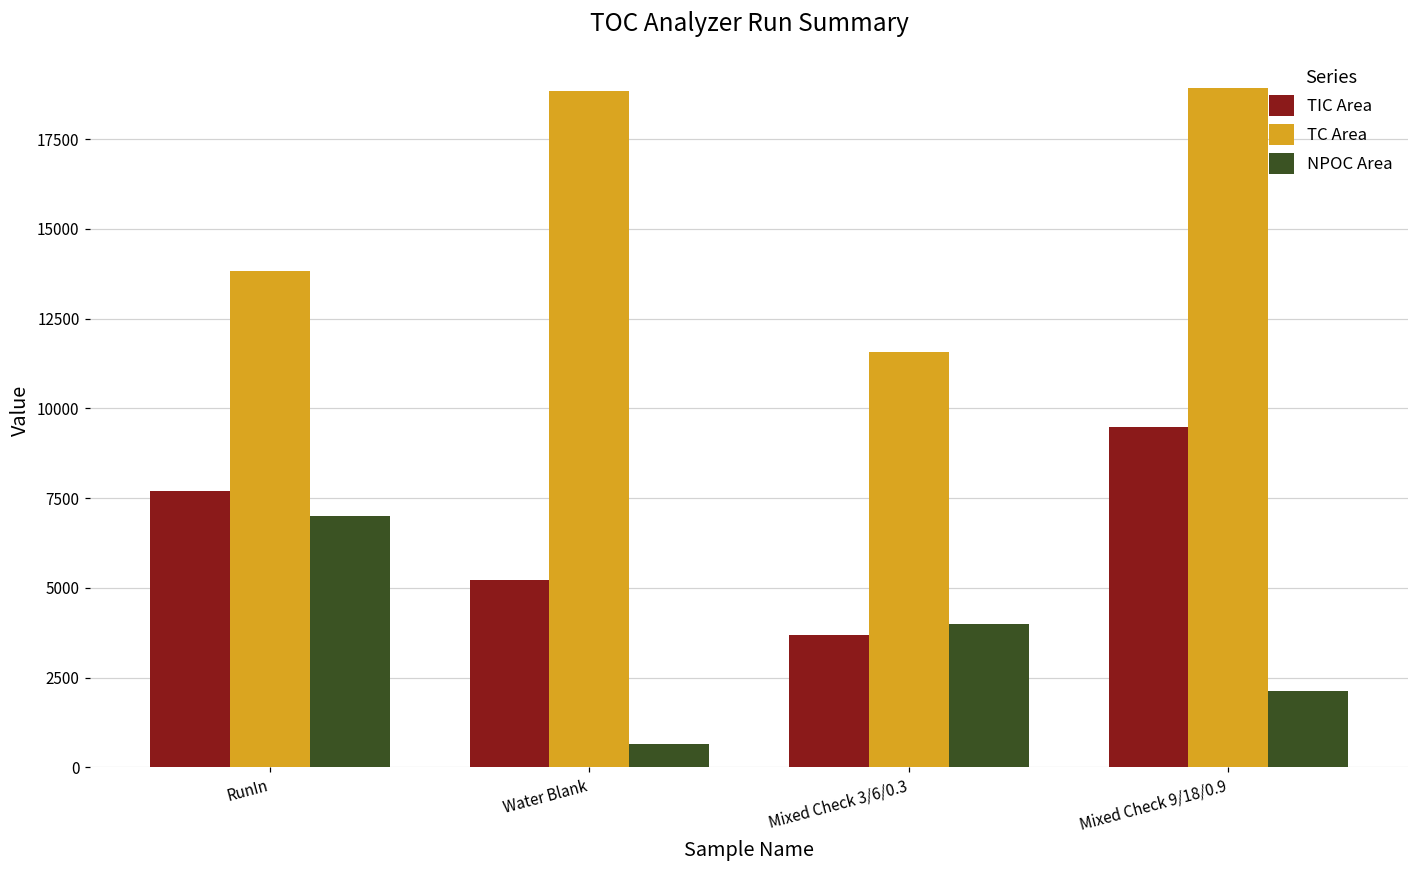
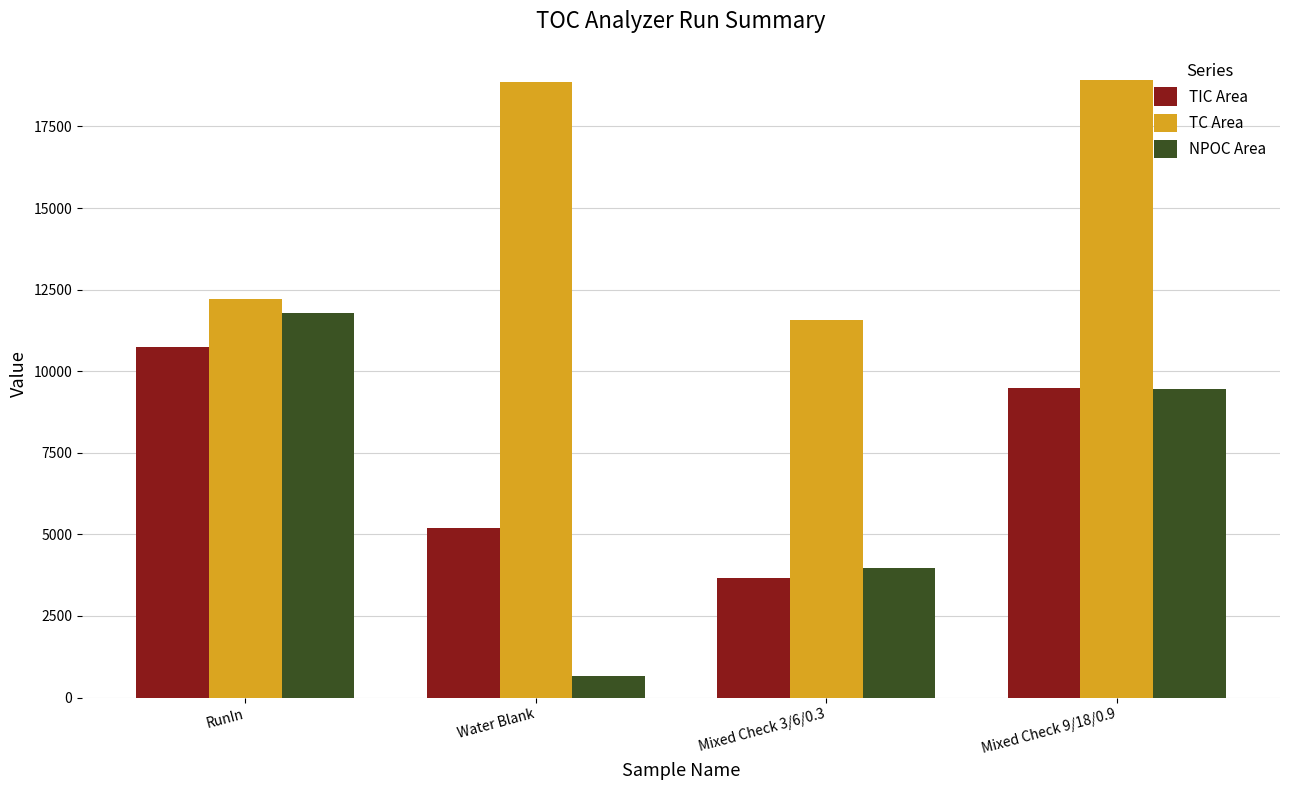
  {
    "TIC Area": {
-     "RunIn": 7700,
+     "RunIn": 10700,
      "Water Blank": 5200,
      "Mixed Check 3/6/0.3": 3700,
      "Mixed Check 9/18/0.9": 9500
    },
    "TC Area": {
-     "RunIn": 13800,
+     "RunIn": 12200,
      "Water Blank": 18900,
      "Mixed Check 3/6/0.3": 11600,
      "Mixed Check 9/18/0.9": 18900
    },
    "NPOC Area": {
-     "RunIn": 7000,
+     "RunIn": 11800,
      "Water Blank": 600,
      "Mixed Check 3/6/0.3": 4000,
-     "Mixed Check 9/18/0.9": 2100
+     "Mixed Check 9/18/0.9": 9500
    }
  }
